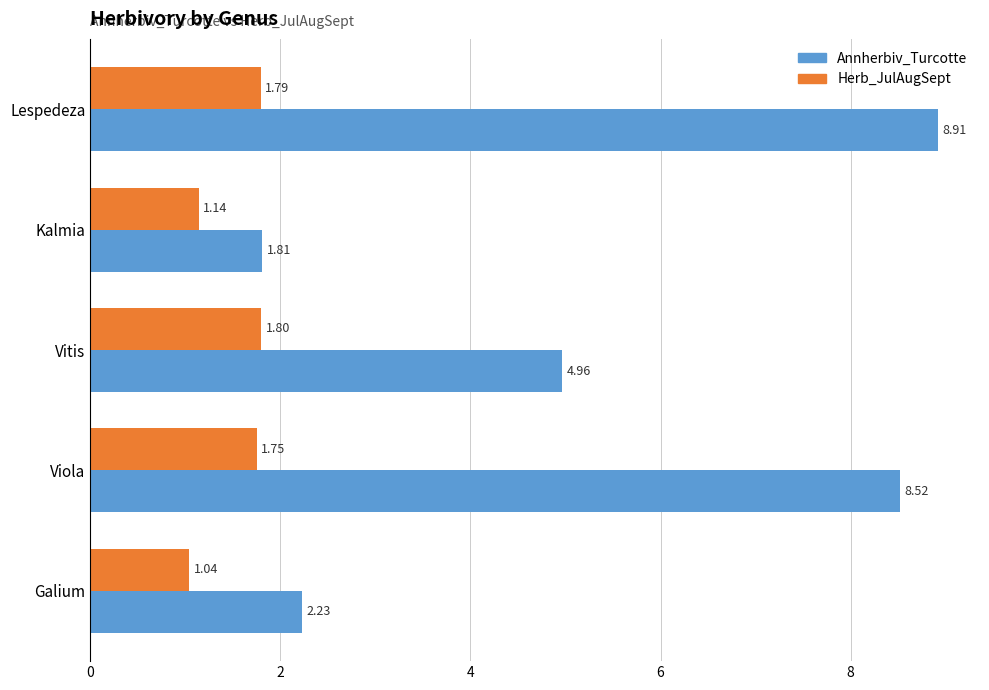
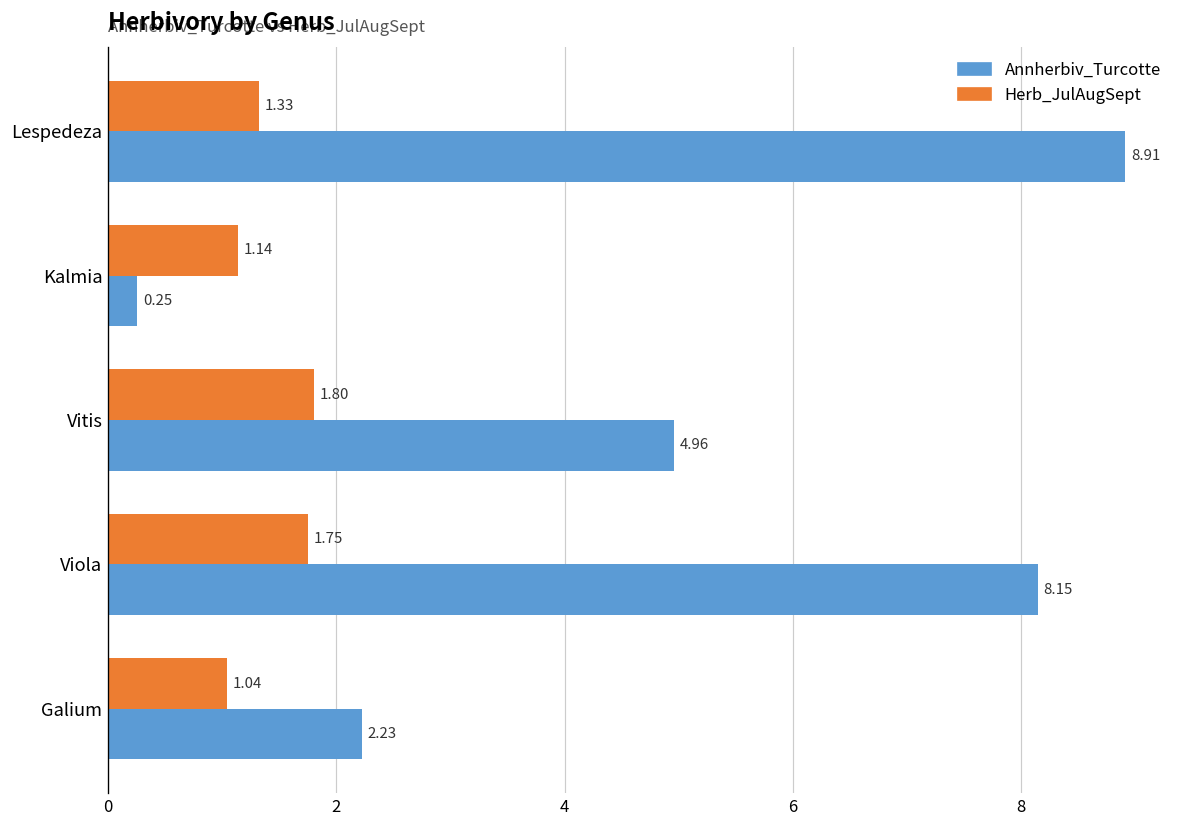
  {
    "Annherbiv_Turcotte": {
      "Lespedeza": 8.91,
-     "Kalmia": 1.81,
+     "Kalmia": 0.25,
      "Vitis": 4.96,
-     "Viola": 8.52,
+     "Viola": 8.15,
      "Galium": 2.23
    },
    "Herb_JulAugSept": {
-     "Lespedeza": 1.79,
+     "Lespedeza": 1.33,
      "Kalmia": 1.14,
      "Vitis": 1.80,
      "Viola": 1.75,
      "Galium": 1.04
    }
  }
